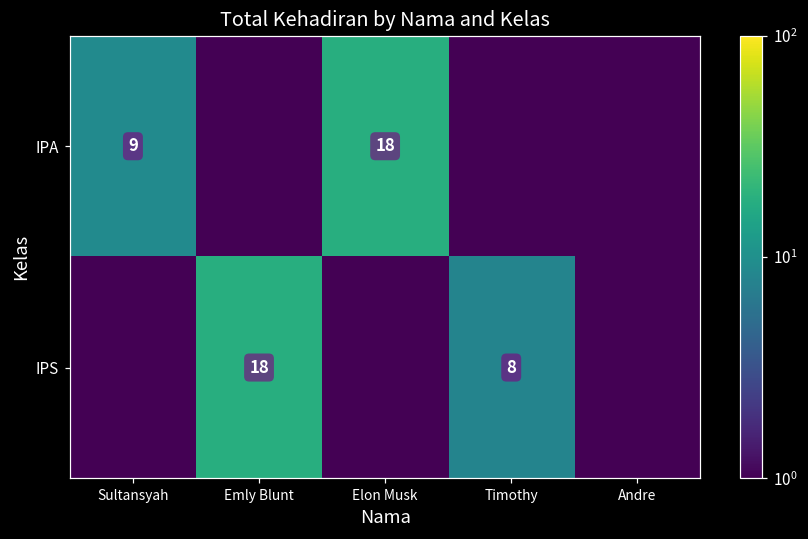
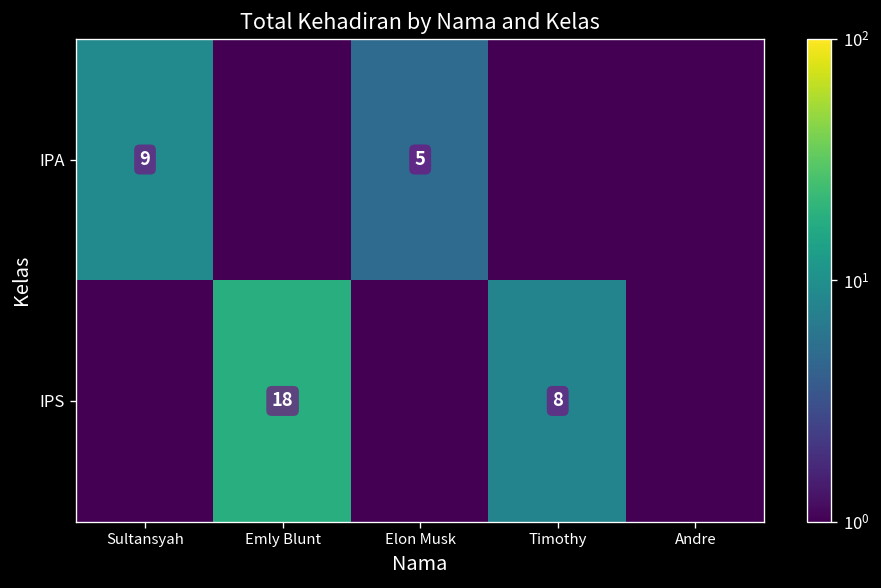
  {
    "IPA": {
-     "Elon Musk": 18
+     "Elon Musk": 5
    }
  }
